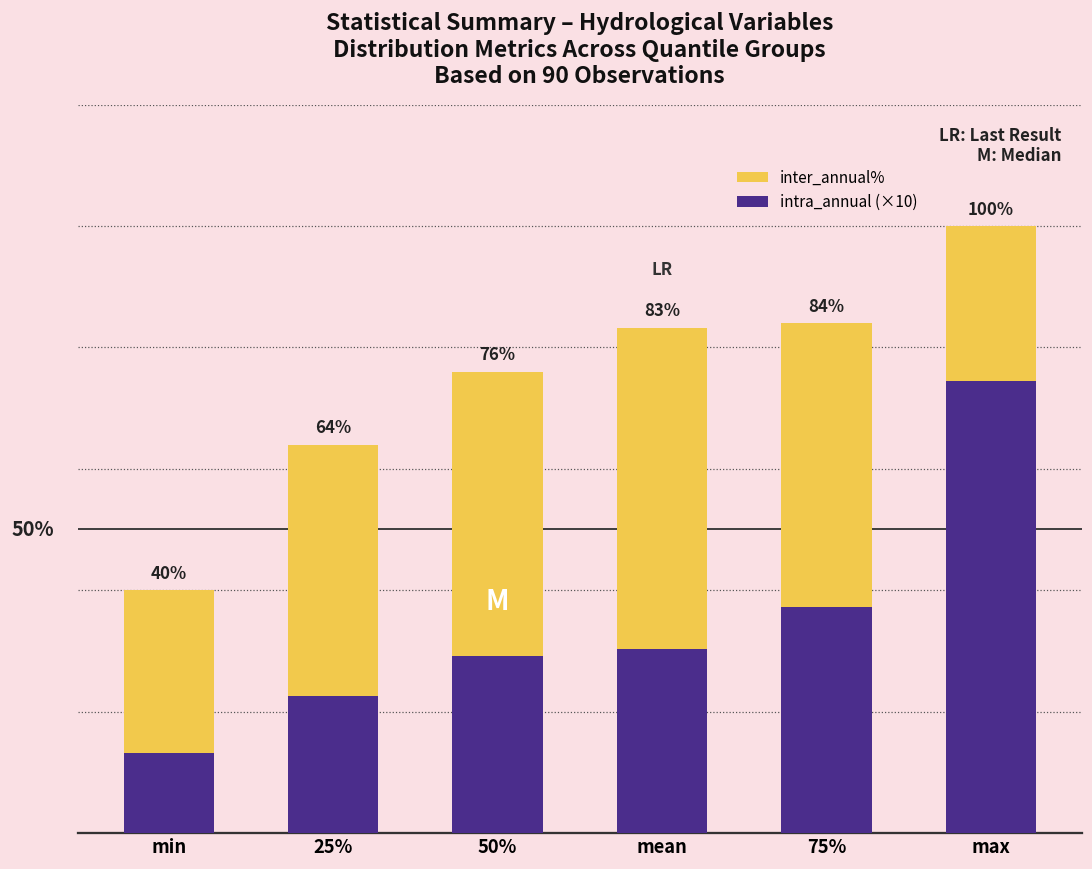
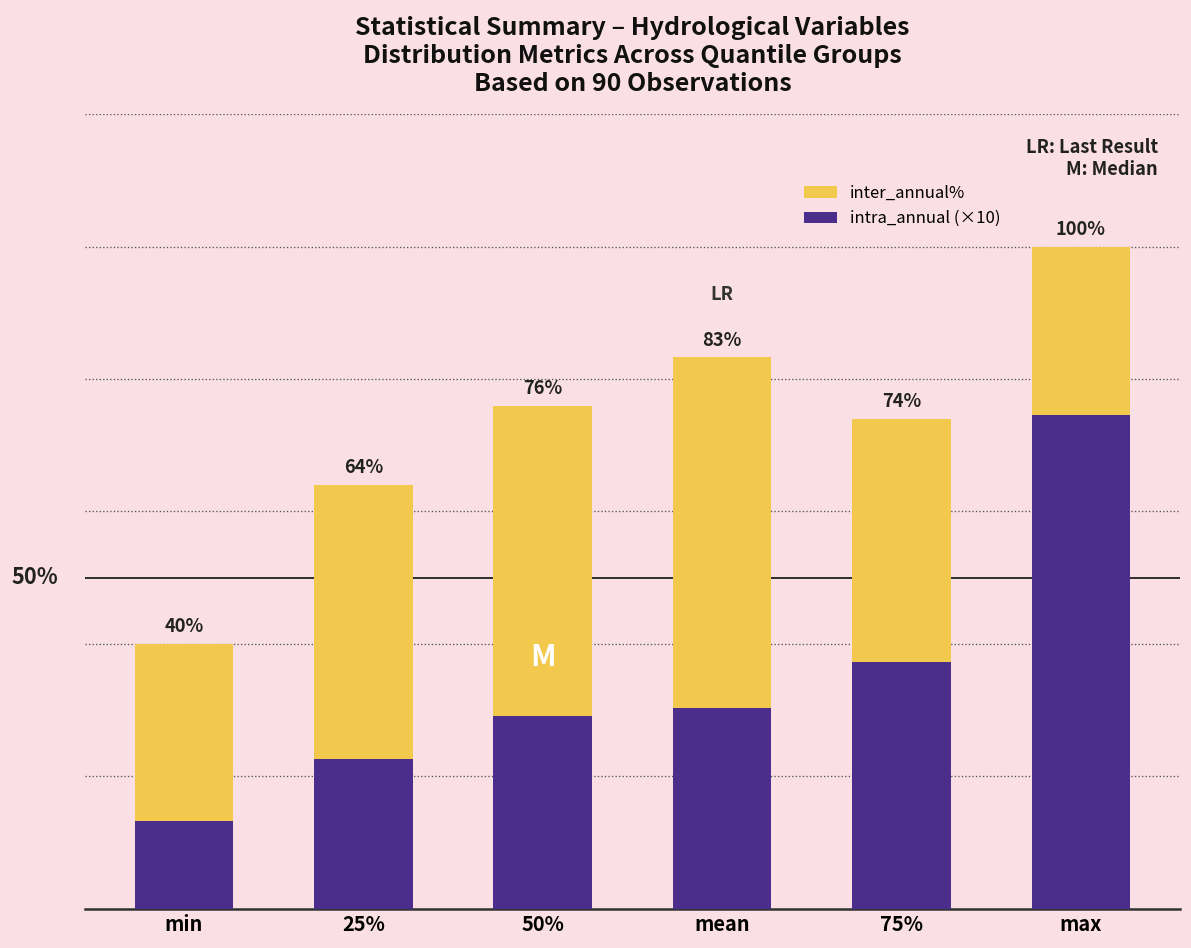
  {
    "inter_annual%": {
      "min": "40%",
      "25%": "64%",
      "50%": "76%",
      "mean": "83%",
-     "75%": "84%",
+     "75%": "74%",
      "max": "100%"
    }
  }
